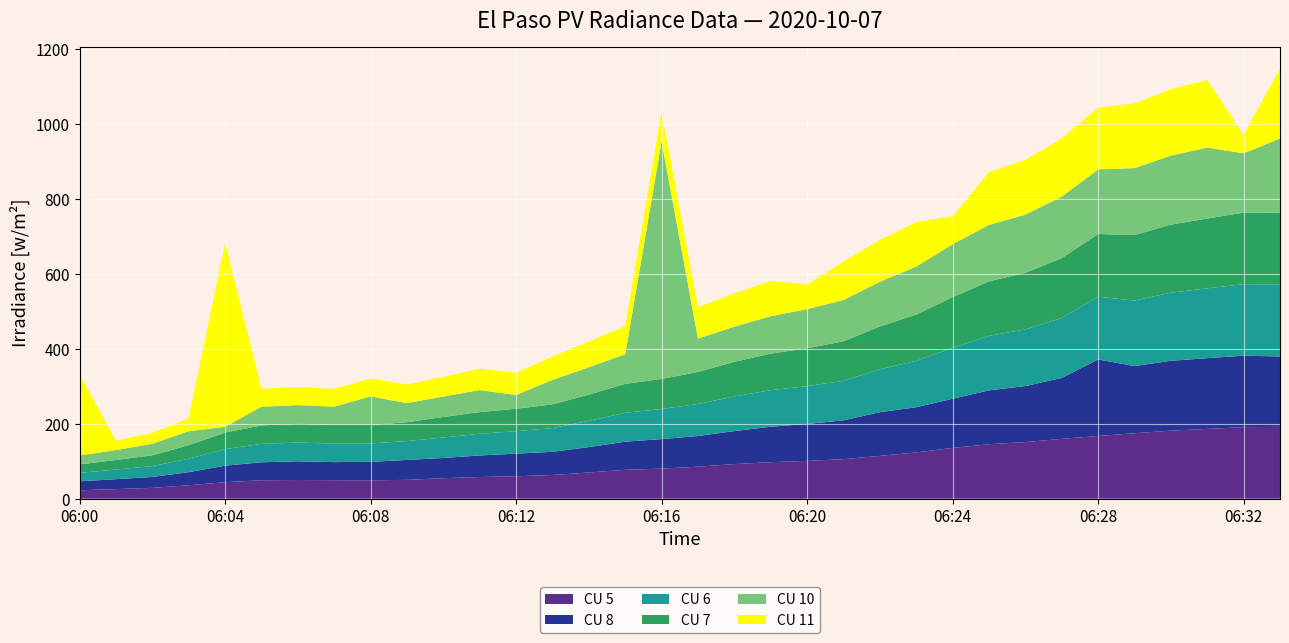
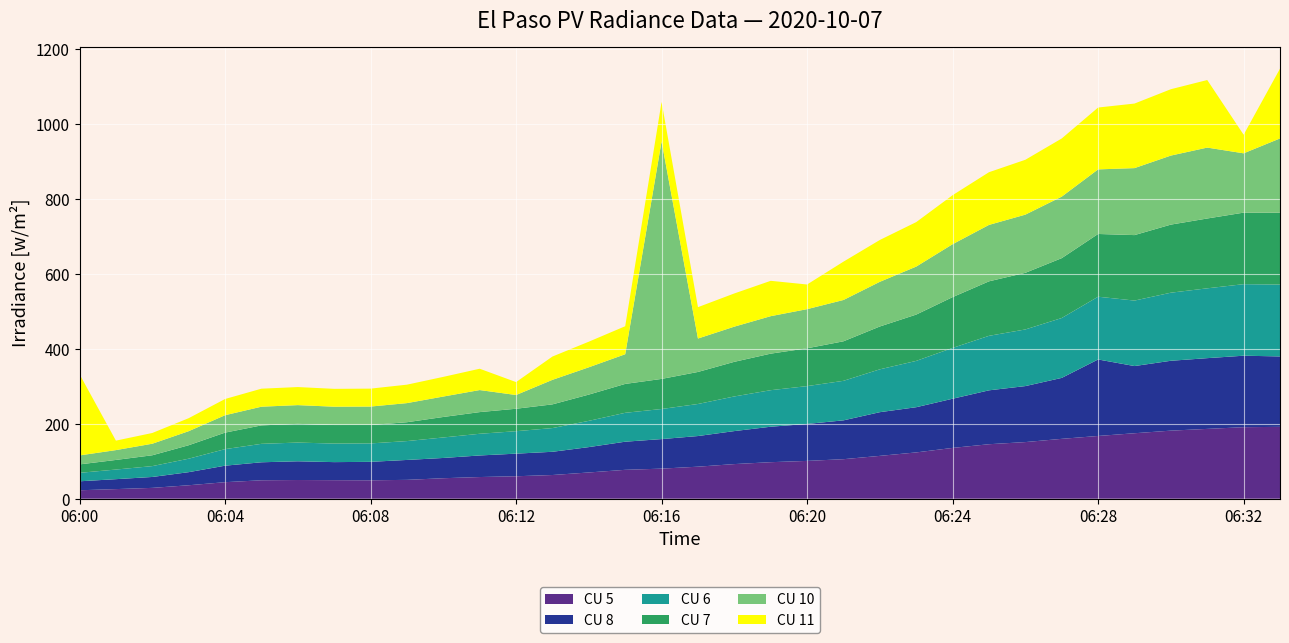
  {
    "CU 10": {
-     "06:04": 20,
-     "06:08": 80
+     "06:04": 50,
+     "06:08": 50
    },
    "CU 11": {
      "06:00": 220,
-     "06:04": 490,
+     "06:04": 40,
      "06:08": 50,
-     "06:12": 60,
-     "06:16": 80,
+     "06:12": 30,
+     "06:16": 110,
      "06:20": 70,
-     "06:24": 70,
+     "06:24": 130,
      "06:28": 170,
      "06:32": 50
    }
  }
